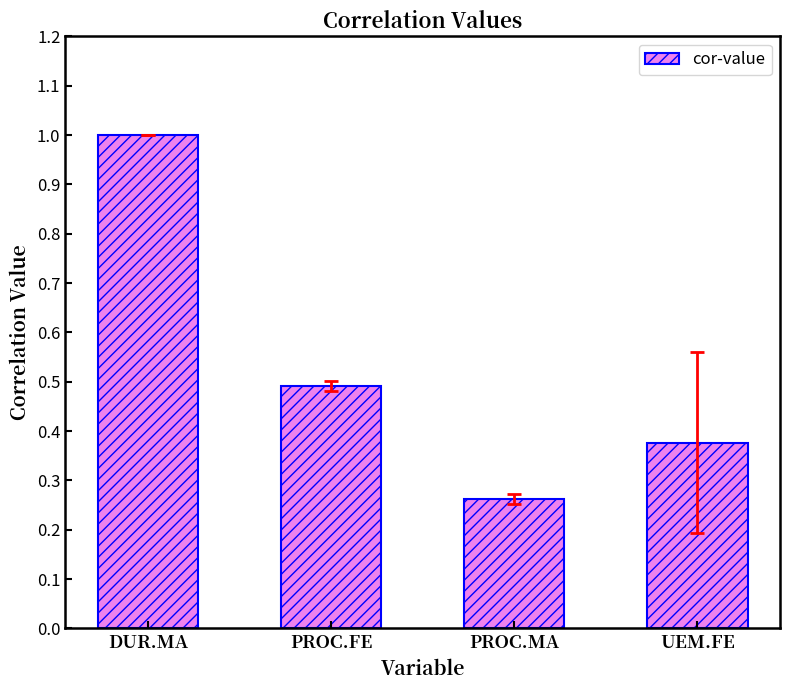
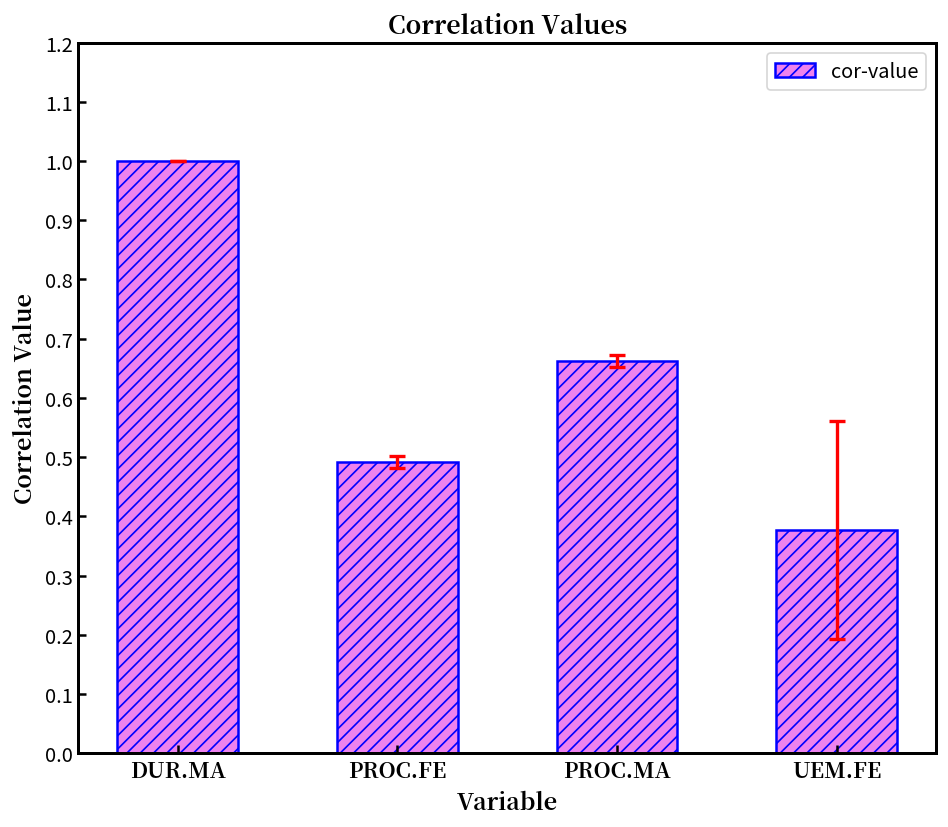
  {
    "cor-value": {
      "DUR.MA": 1.00,
      "PROC.FE": 0.49,
-     "PROC.MA": 0.26,
+     "PROC.MA": 0.66,
      "UEM.FE": 0.38
    }
  }
